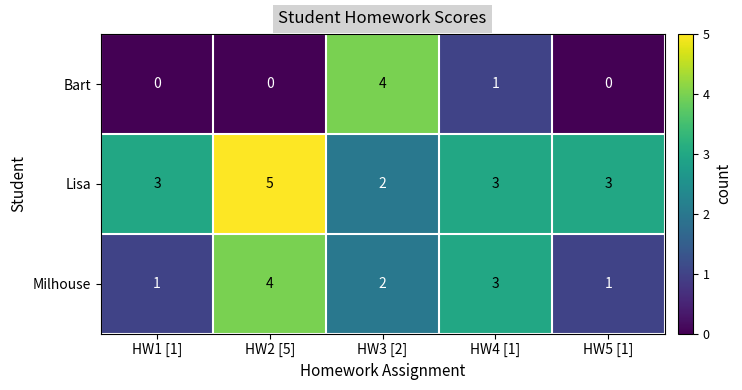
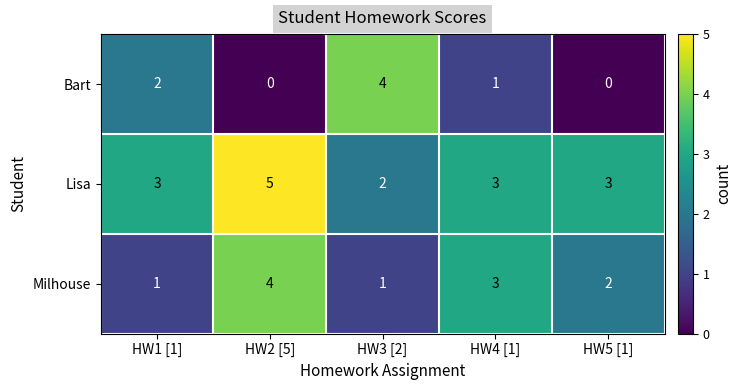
  {
    "Bart": {
-     "HW1 [1]": 0,
+     "HW1 [1]": 2,
      "HW2 [5]": 0,
      "HW3 [2]": 4,
      "HW4 [1]": 1,
      "HW5 [1]": 0
    },
    "Lisa": {
      "HW1 [1]": 3,
      "HW2 [5]": 5,
      "HW3 [2]": 2,
      "HW4 [1]": 3,
      "HW5 [1]": 3
    },
    "Milhouse": {
      "HW1 [1]": 1,
      "HW2 [5]": 4,
-     "HW3 [2]": 2,
+     "HW3 [2]": 1,
      "HW4 [1]": 3,
-     "HW5 [1]": 1
+     "HW5 [1]": 2
    }
  }
